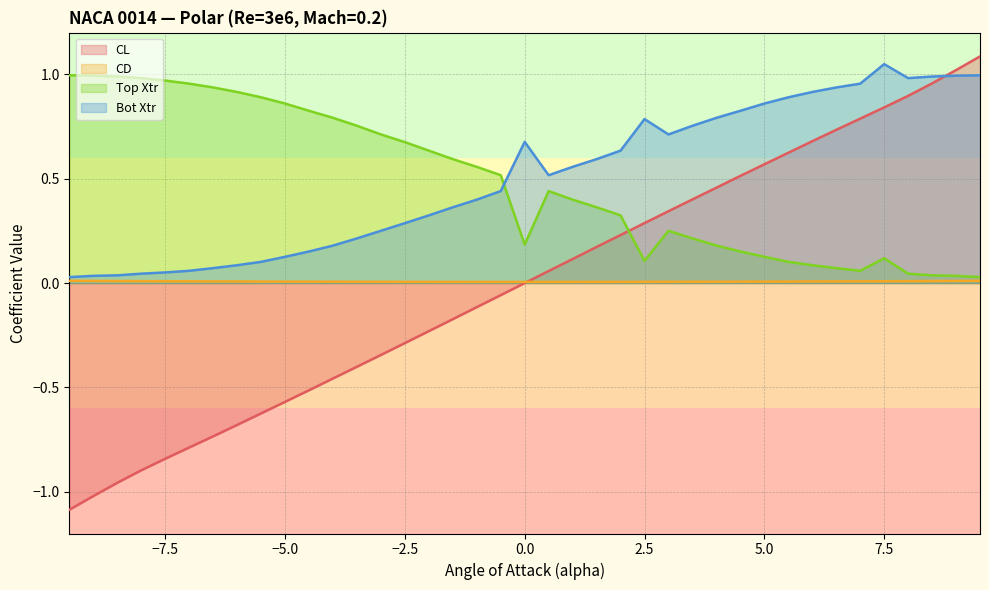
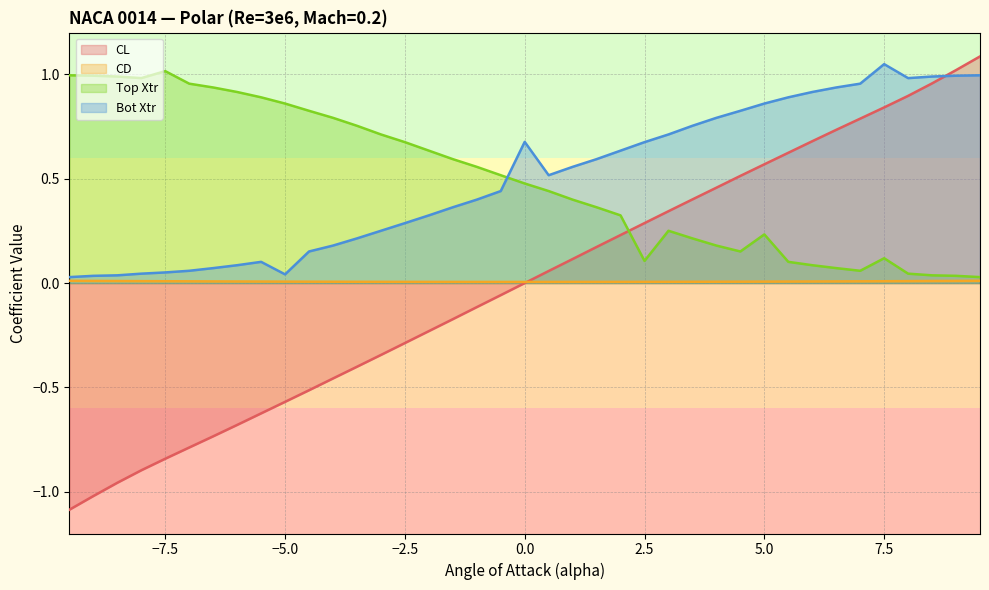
  {
    "Top Xtr": {
-     "−7.5": 0.97,
+     "−7.5": 1.02,
      "−5.0": 0.86,
      "−2.5": 0.68,
-     "0.0": 0.18,
+     "0.0": 0.48,
      "2.5": 0.11,
-     "5.0": 0.13,
+     "5.0": 0.23,
      "7.5": 0.12
    },
    "Bot Xtr": {
      "−7.5": 0.05,
-     "−5.0": 0.13,
+     "−5.0": 0.04,
      "−2.5": 0.29,
      "0.0": 0.68,
-     "2.5": 0.79,
+     "2.5": 0.68,
      "5.0": 0.86,
      "7.5": 1.05
    }
  }
